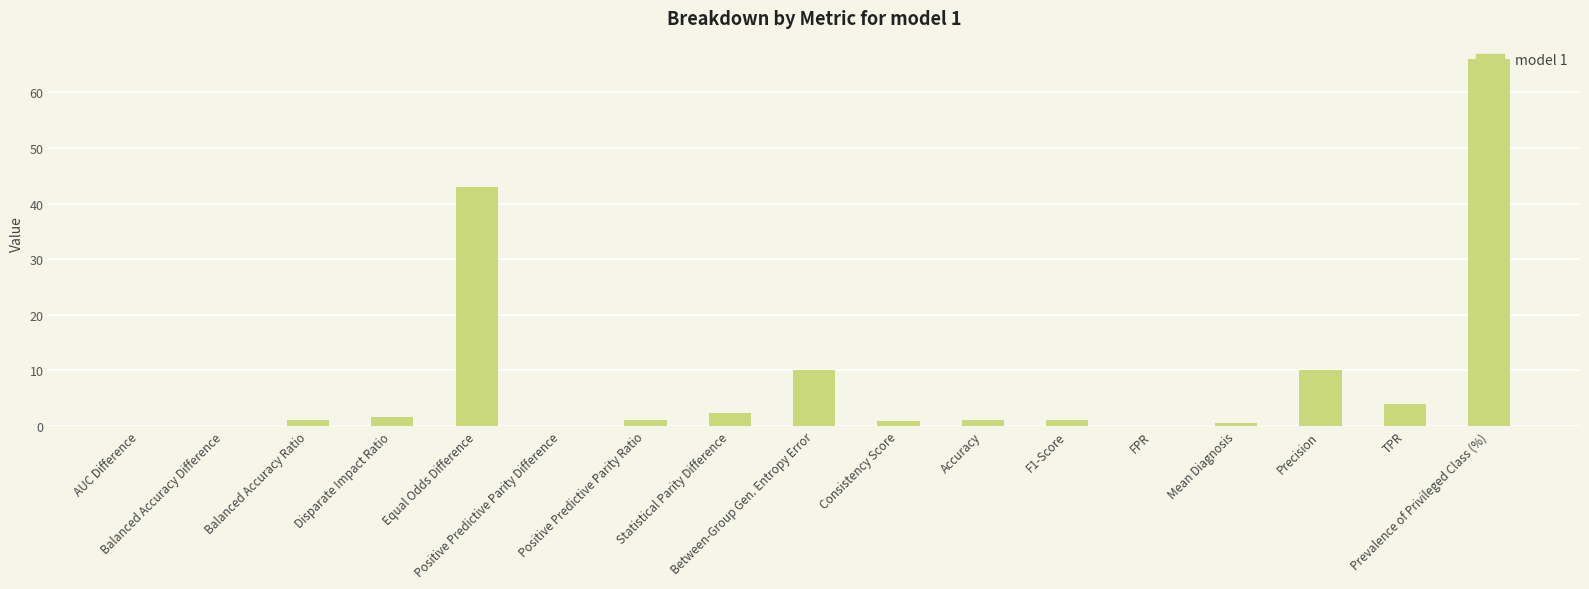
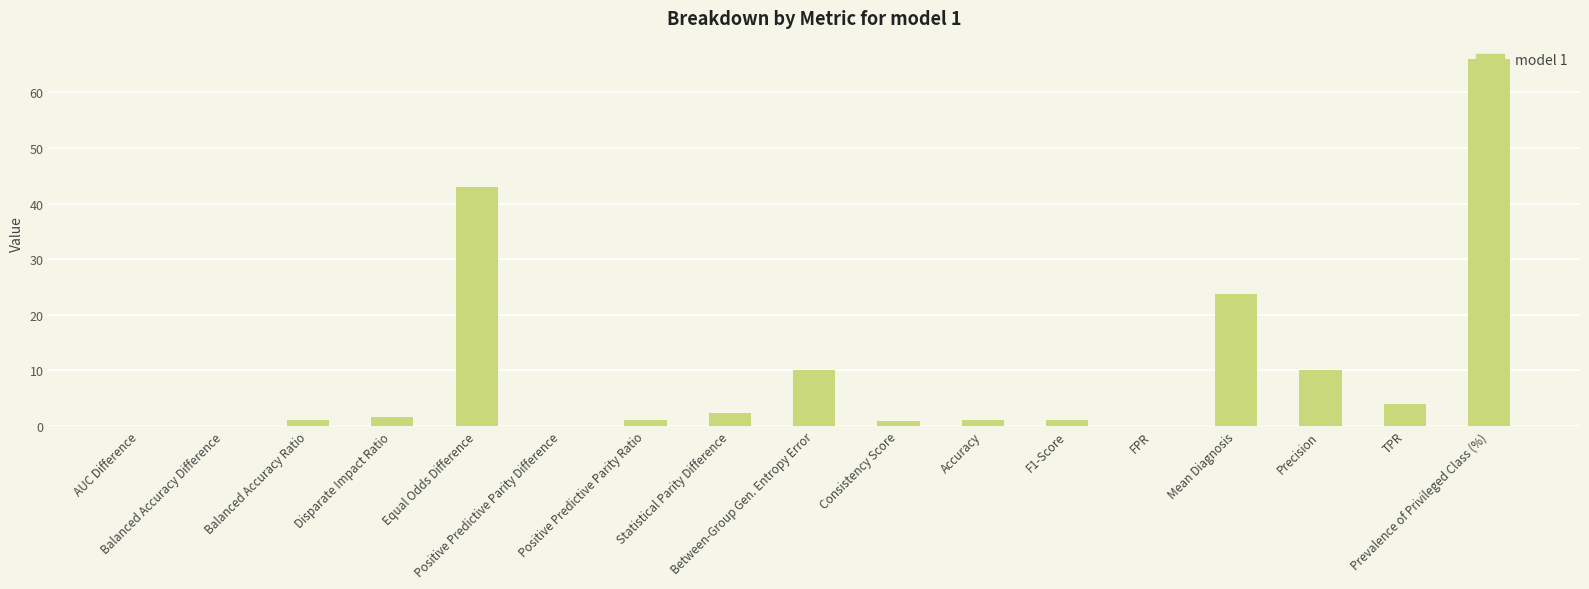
  {
    "AUC Difference": 0,
    "Balanced Accuracy Difference": 0,
    "Balanced Accuracy Ratio": 1,
    "Disparate Impact Ratio": 2,
    "Equal Odds Difference": 43,
    "Positive Predictive Parity Difference": 0,
    "Positive Predictive Parity Ratio": 1,
    "Statistical Parity Difference": 2,
    "Between-Group Gen. Entropy Error": 10,
    "Consistency Score": 1,
    "Accuracy": 1,
    "F1-Score": 1,
    "FPR": 0,
-   "Mean Diagnosis": 0,
+   "Mean Diagnosis": 24,
    "Precision": 10,
    "TPR": 4,
    "Prevalence of Privileged Class (%)": 66
  }
